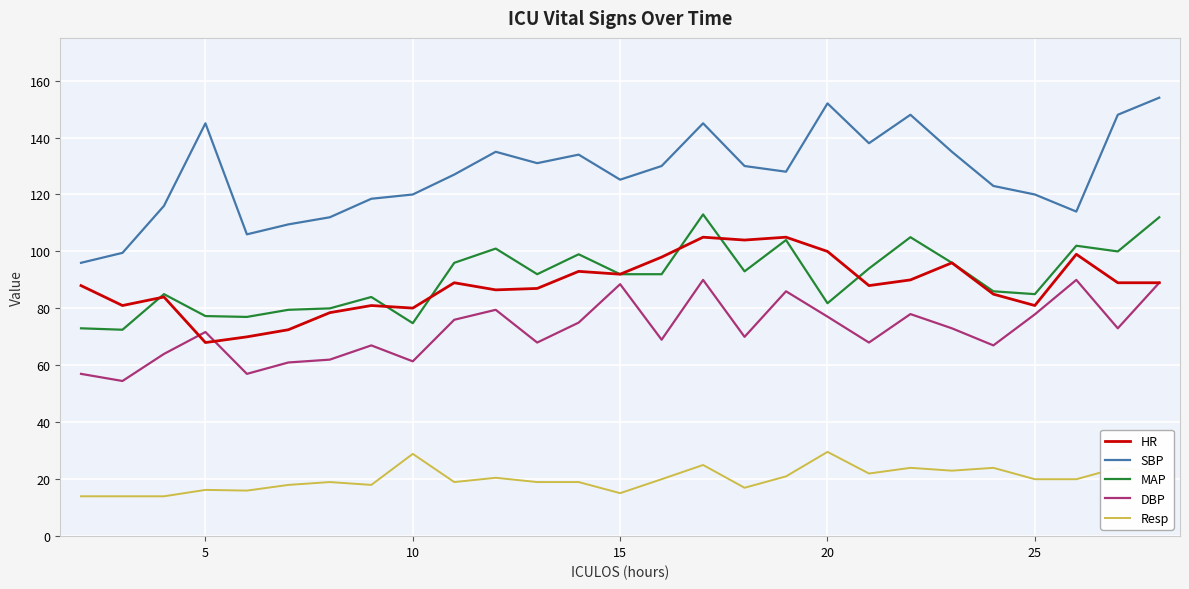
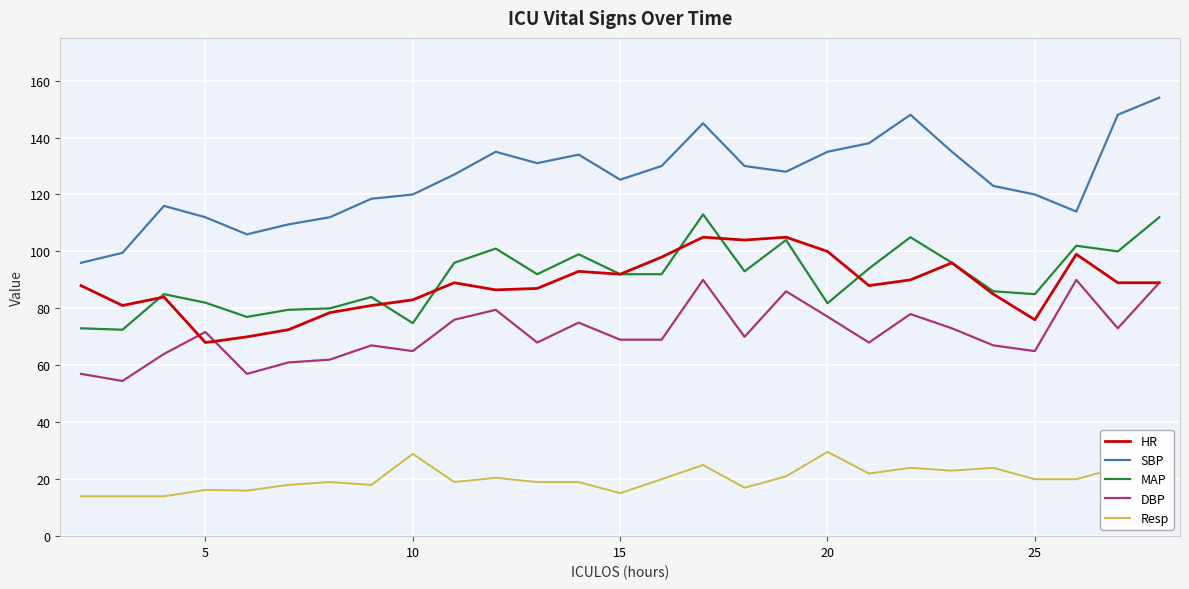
  {
    "HR": {
      "5": 68,
-     "10": 80,
+     "10": 83,
      "20": 100,
-     "25": 81
+     "25": 76
    },
    "SBP": {
-     "5": 145,
+     "5": 112,
      "10": 120,
      "15": 125,
-     "20": 152,
+     "20": 135,
      "25": 120
    },
    "MAP": {
-     "5": 77,
+     "5": 82,
      "10": 75,
      "20": 82,
      "25": 85
    },
    "DBP": {
      "5": 72,
-     "10": 61,
-     "15": 89,
+     "10": 65,
+     "15": 69,
      "20": 77,
-     "25": 78
+     "25": 65
    },
    "Resp": {
      "5": 16,
      "10": 29,
      "15": 15,
      "20": 30,
      "25": 20
    }
  }
